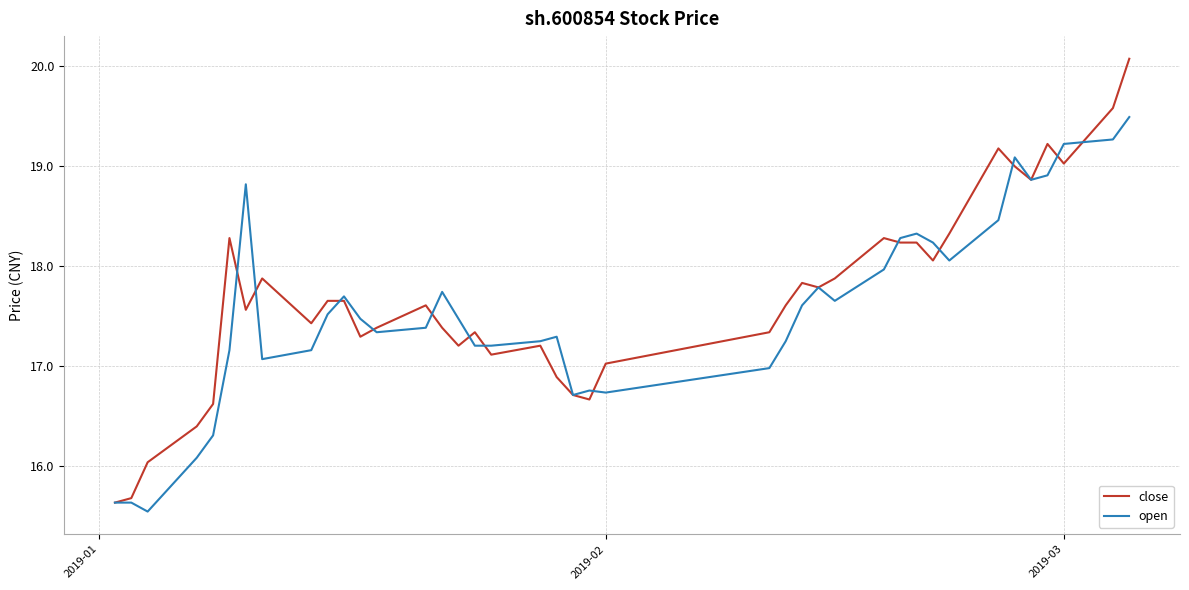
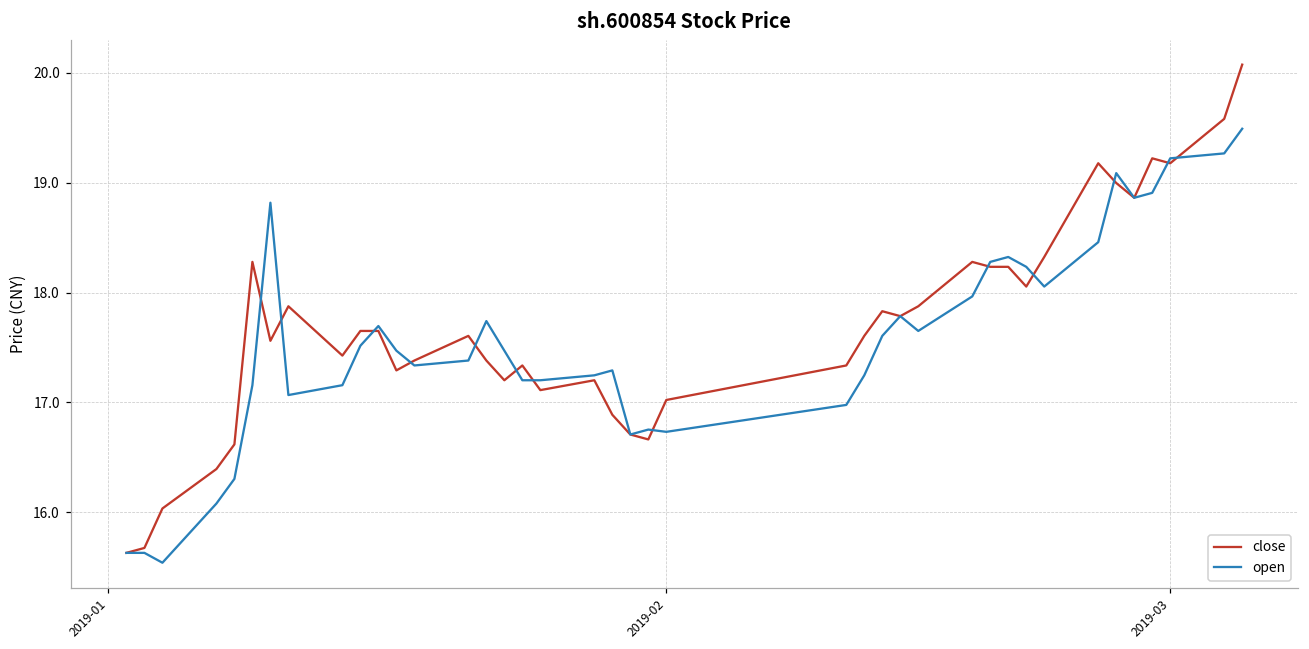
  {
    "close": {
      "2019-02": 17.0,
-     "2019-03": 19.0
+     "2019-03": 19.2
    },
    "open": {
      "2019-02": 16.7,
      "2019-03": 19.2
    }
  }
